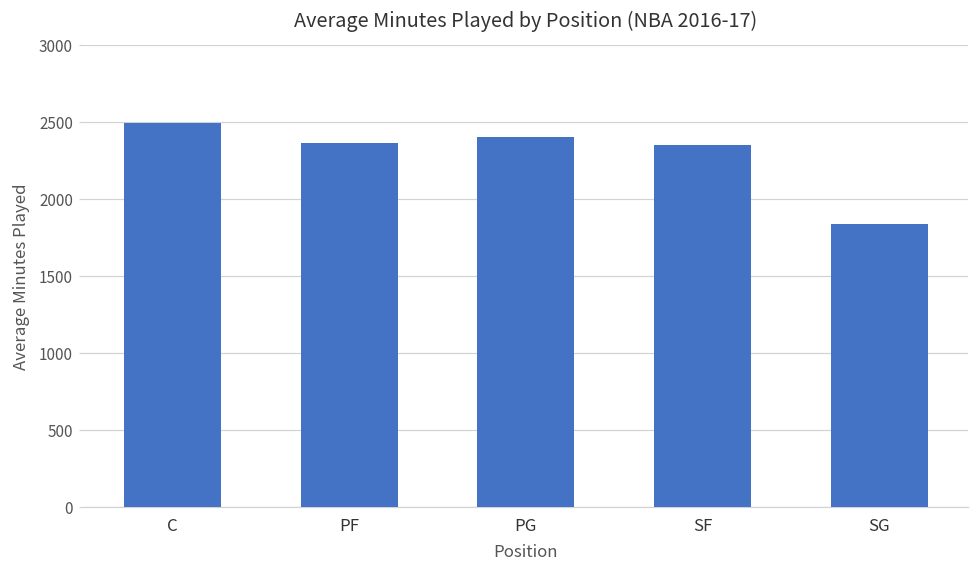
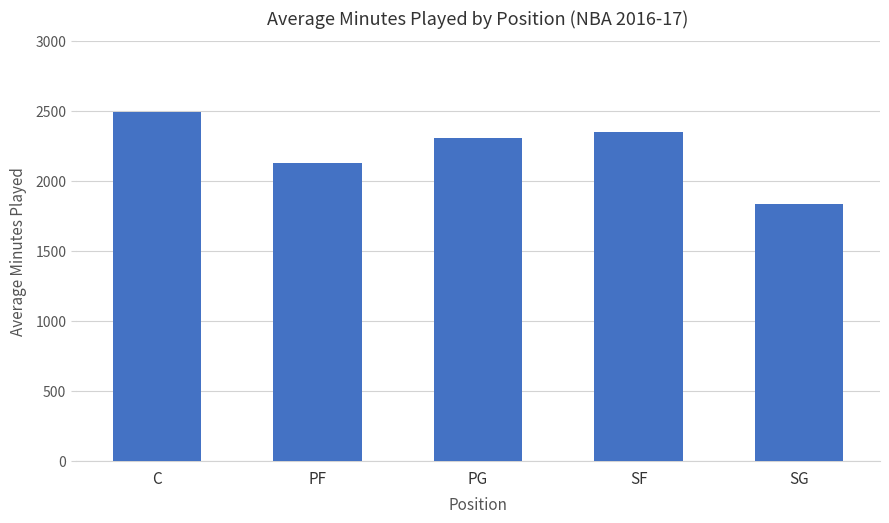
  {
    "C": 2490,
-   "PF": 2360,
-   "PG": 2400,
+   "PF": 2130,
+   "PG": 2300,
    "SF": 2350,
    "SG": 1830
  }
